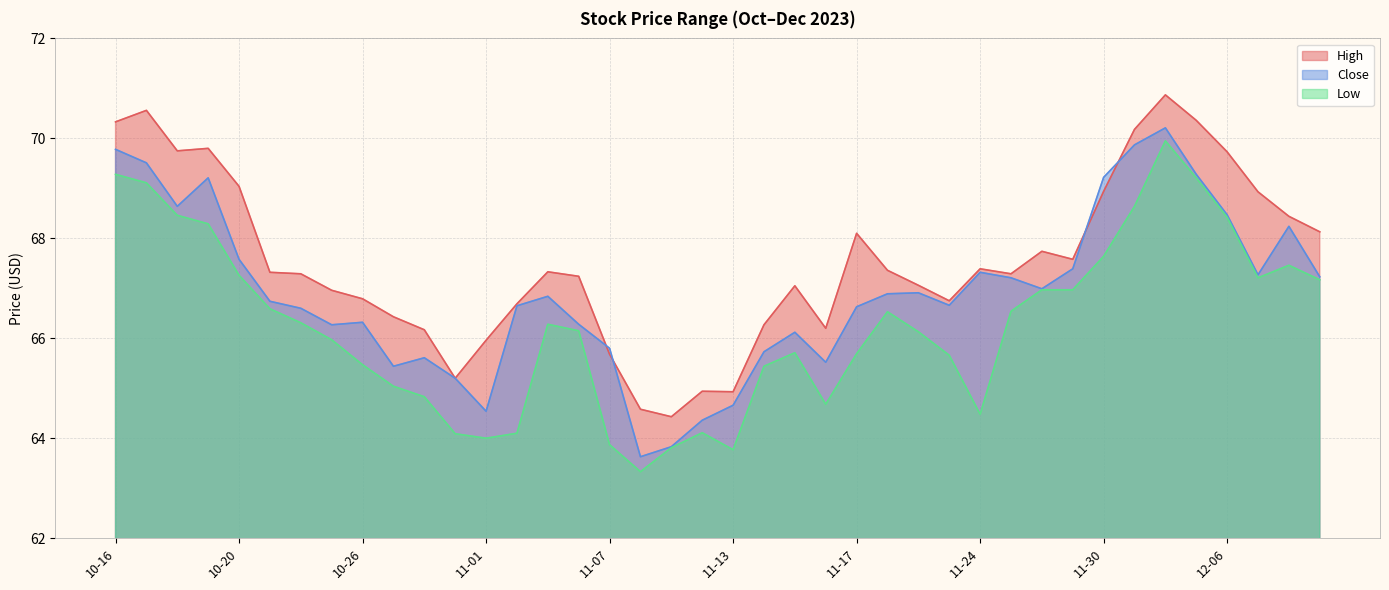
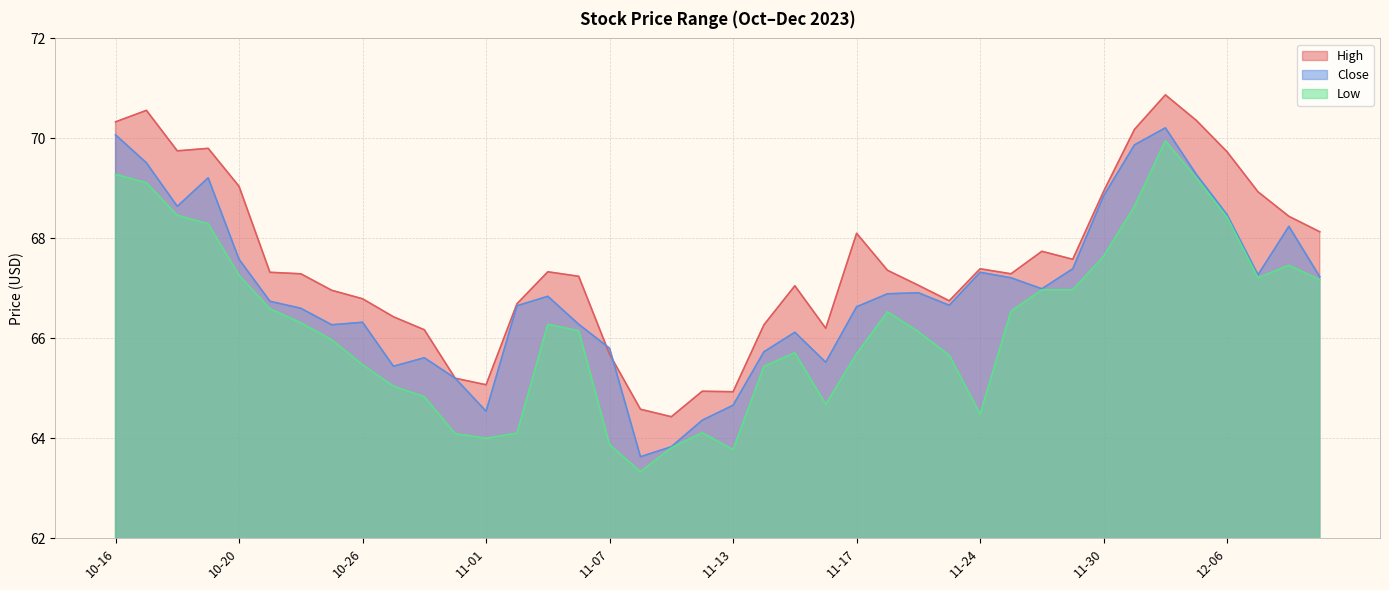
  {
    "High": {
      "10-16": 70.3,
      "10-20": 69.0,
      "10-26": 66.8,
-     "11-01": 66.0,
+     "11-01": 65.1,
      "11-07": 65.7,
      "11-13": 64.9,
      "11-17": 68.1,
      "11-24": 67.4,
      "11-30": 68.9,
      "12-06": 69.7
    },
    "Close": {
-     "10-16": 69.8,
+     "10-16": 70.1,
      "10-20": 67.6,
      "10-26": 66.3,
      "11-01": 64.5,
      "11-07": 65.8,
      "11-13": 64.7,
      "11-17": 66.6,
      "11-24": 67.3,
-     "11-30": 69.2
+     "11-30": 68.9
    },
    "Low": {
      "10-16": 69.3,
      "10-20": 67.3,
      "10-26": 65.5,
      "11-01": 64.0,
      "11-07": 63.9,
      "11-13": 63.8,
      "11-17": 65.7,
      "11-24": 64.5,
      "11-30": 67.6
    }
  }
